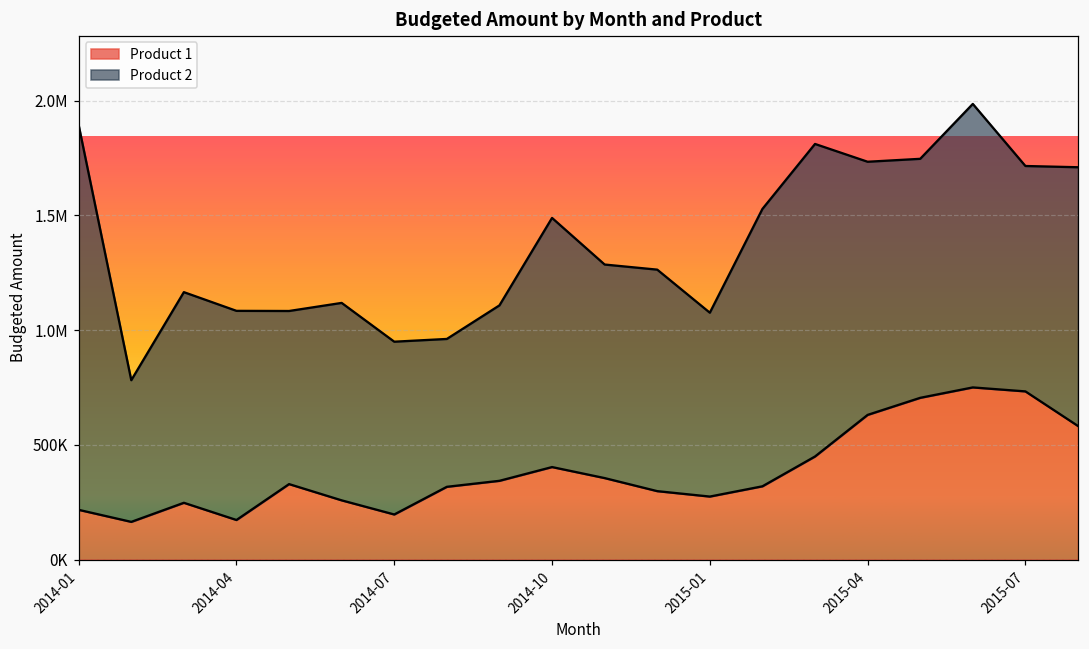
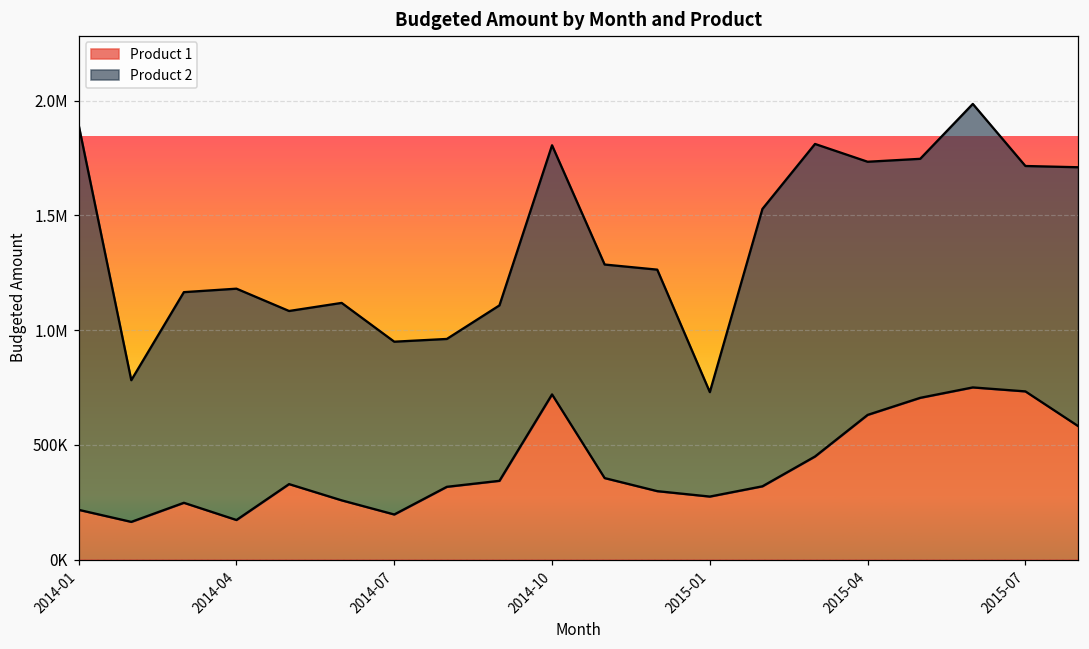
  {
    "Product 1": {
      "2014-01": 220000,
      "2014-04": 170000,
      "2014-07": 200000,
-     "2014-10": 400000,
+     "2014-10": 720000,
      "2015-01": 270000,
      "2015-04": 630000,
      "2015-07": 730000
    },
    "Product 2": {
      "2014-01": 1680000,
-     "2014-04": 910000,
+     "2014-04": 1010000,
      "2014-07": 750000,
      "2014-10": 1090000,
-     "2015-01": 800000,
+     "2015-01": 460000,
      "2015-04": 1100000,
      "2015-07": 980000
    }
  }
